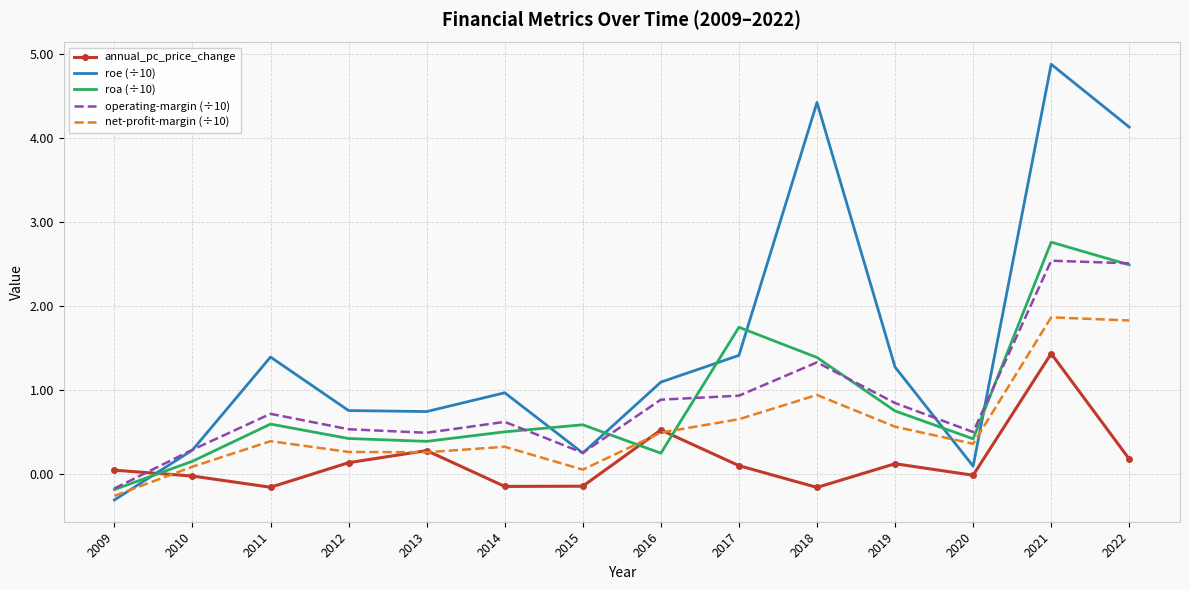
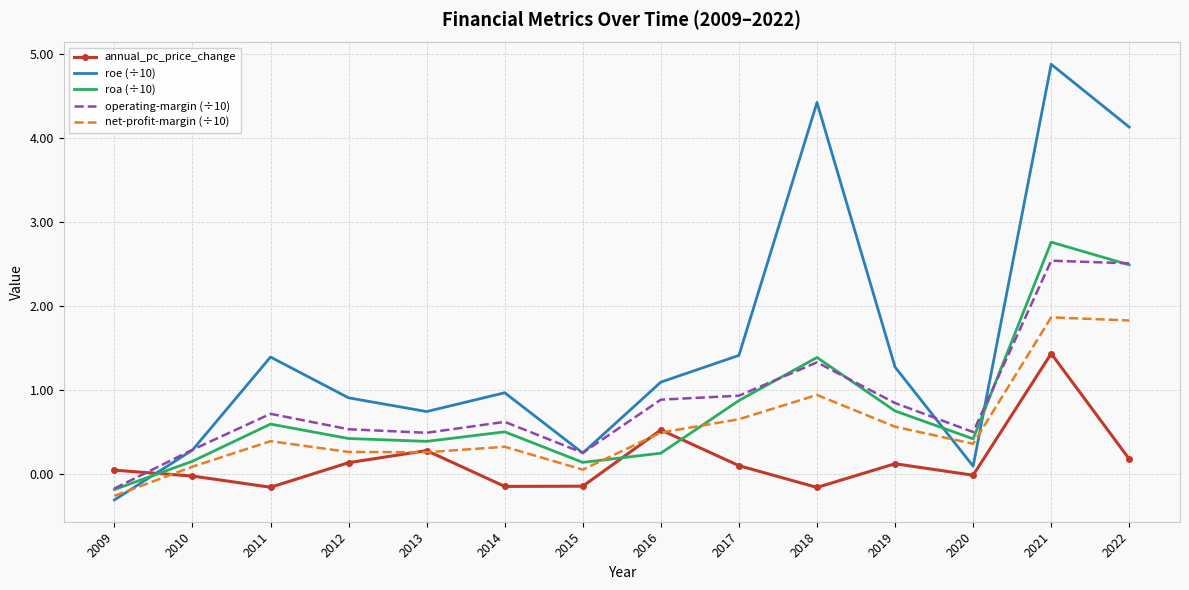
  {
    "annual_pc_price_change": {
      "2009": 0.0,
      "2010": 0.0,
      "2011": -0.2,
      "2012": 0.1,
      "2014": -0.2,
      "2015": -0.1,
      "2016": 0.5,
      "2017": 0.1,
      "2018": -0.2,
      "2019": 0.1,
      "2020": 0.0,
      "2021": 1.4,
      "2022": 0.2
    },
    "roe (÷10)": {
      "2009": -0.3,
      "2011": 1.4,
-     "2012": 0.8,
+     "2012": 0.9,
      "2013": 0.7,
      "2014": 1.0,
      "2016": 1.1,
      "2017": 1.4,
      "2018": 4.4,
      "2019": 1.3,
      "2020": 0.1,
      "2021": 4.9,
      "2022": 4.1
    },
    "roa (÷10)": {
      "2010": 0.1,
      "2011": 0.6,
      "2012": 0.4,
      "2013": 0.4,
      "2014": 0.5,
-     "2015": 0.6,
+     "2015": 0.1,
      "2016": 0.2,
-     "2017": 1.7,
+     "2017": 0.9,
      "2018": 1.4,
      "2019": 0.7,
      "2020": 0.4,
      "2021": 2.8
    },
    "operating-margin (÷10)": {
      "2011": 0.7,
      "2012": 0.5,
      "2013": 0.5,
      "2014": 0.6,
      "2016": 0.9,
      "2017": 0.9,
      "2018": 1.3,
      "2019": 0.8,
      "2020": 0.5,
      "2021": 2.5
    },
    "net-profit-margin (÷10)": {
      "2009": -0.3,
      "2010": 0.1,
      "2011": 0.4,
      "2012": 0.3,
      "2014": 0.3,
      "2015": 0.0,
      "2016": 0.5,
      "2017": 0.6,
      "2018": 0.9,
      "2019": 0.6,
      "2020": 0.4,
      "2021": 1.9,
      "2022": 1.8
    }
  }
